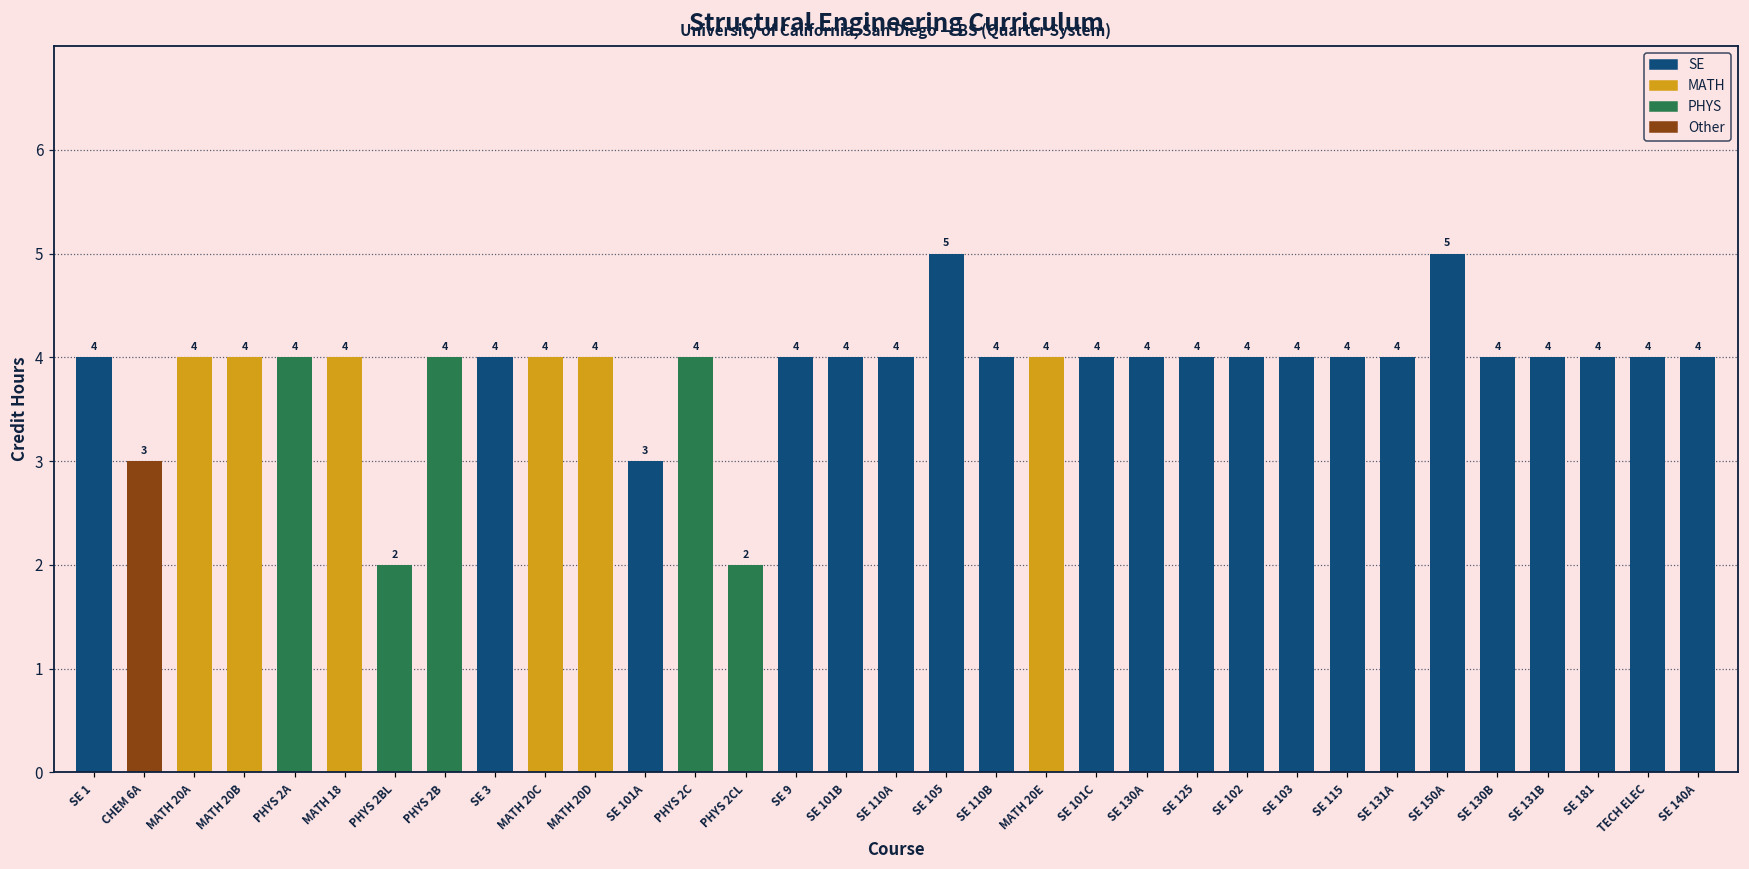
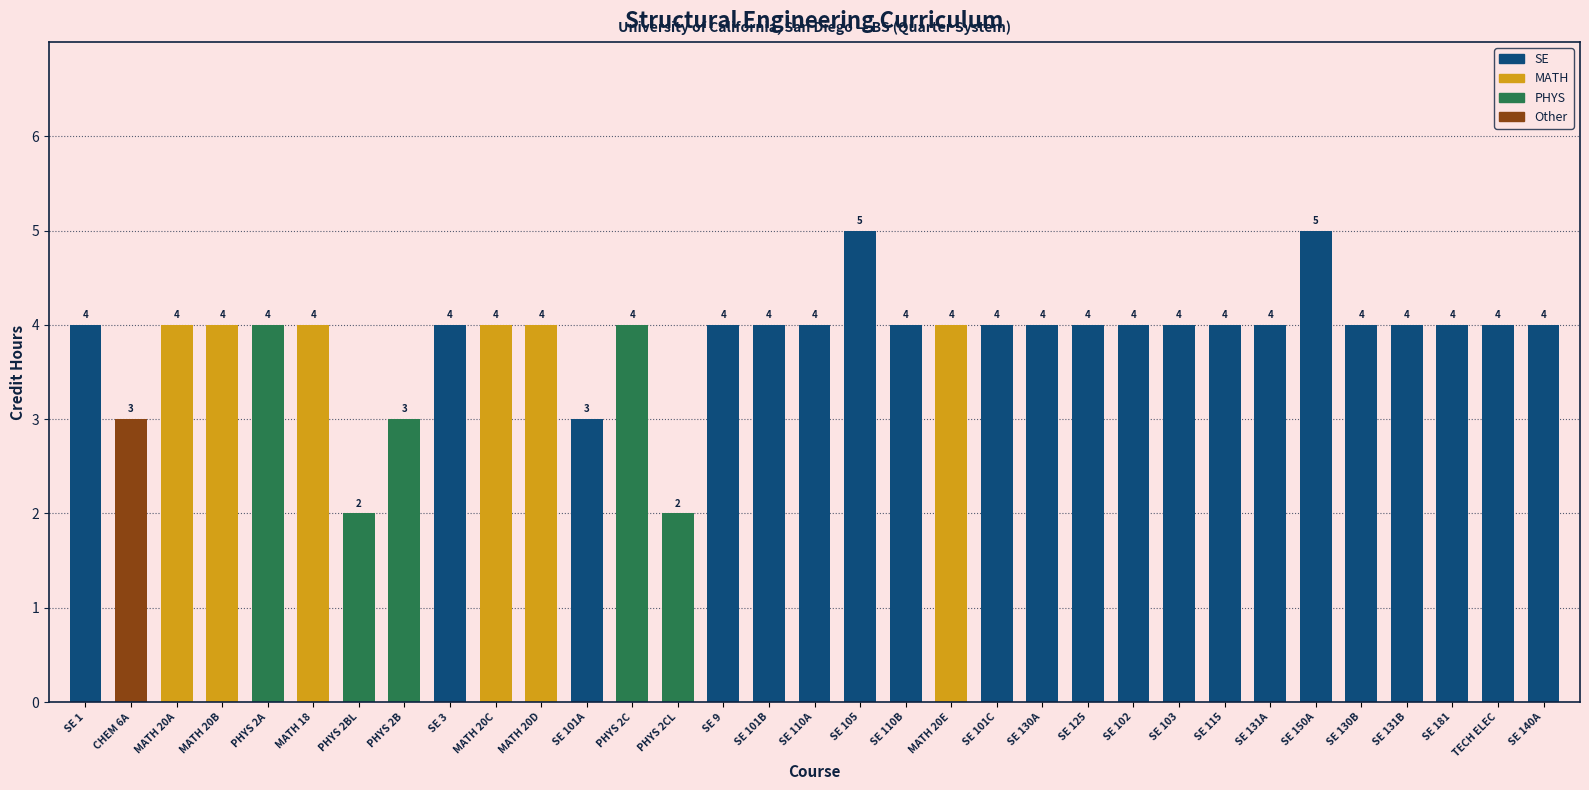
  {
    "SE 1": 4,
    "CHEM 6A": 3,
    "MATH 20A": 4,
    "MATH 20B": 4,
    "PHYS 2A": 4,
    "MATH 18": 4,
    "PHYS 2BL": 2,
-   "PHYS 2B": 4,
+   "PHYS 2B": 3,
    "SE 3": 4,
    "MATH 20C": 4,
    "MATH 20D": 4,
    "SE 101A": 3,
    "PHYS 2C": 4,
    "PHYS 2CL": 2,
    "SE 9": 4,
    "SE 101B": 4,
    "SE 110A": 4,
    "SE 105": 5,
    "SE 110B": 4,
    "MATH 20E": 4,
    "SE 101C": 4,
    "SE 130A": 4,
    "SE 125": 4,
    "SE 102": 4,
    "SE 103": 4,
    "SE 115": 4,
    "SE 131A": 4,
    "SE 150A": 5,
    "SE 130B": 4,
    "SE 131B": 4,
    "SE 181": 4,
    "TECH ELEC": 4,
    "SE 140A": 4
  }
